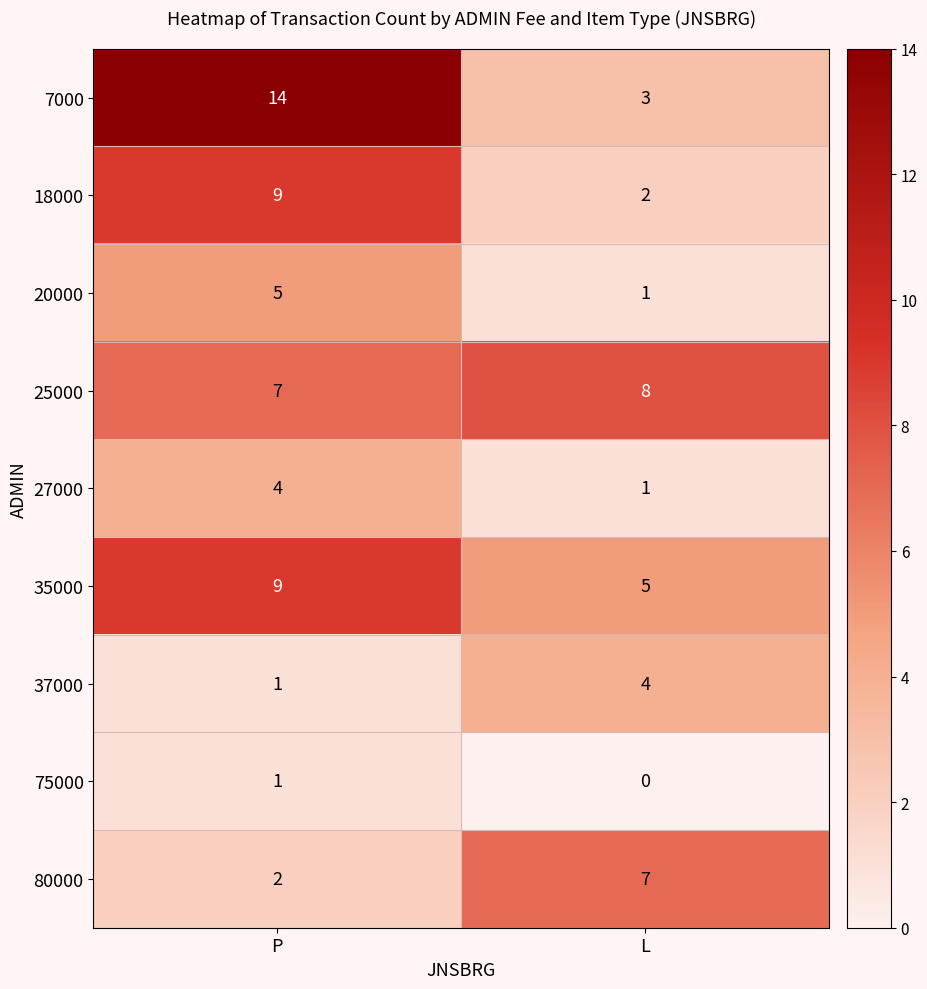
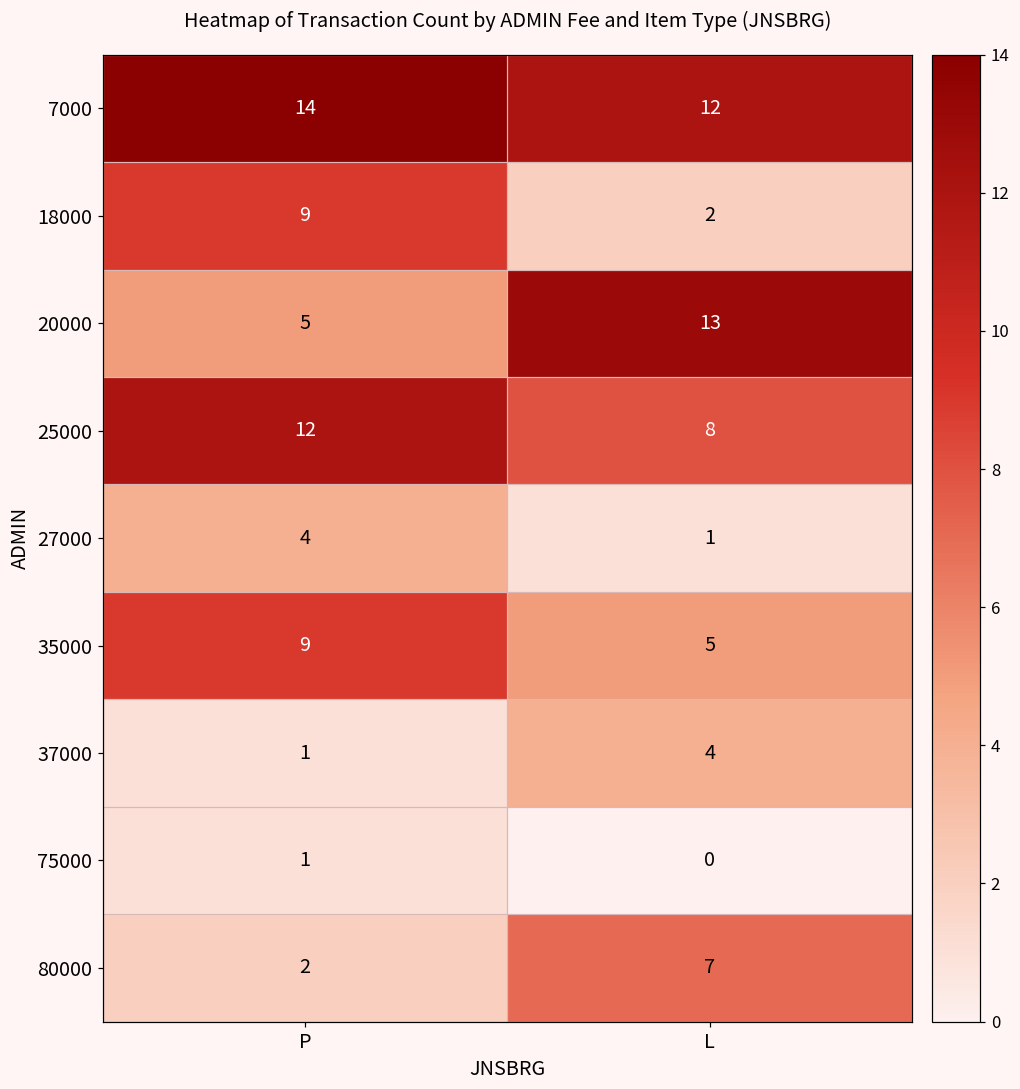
  {
    "7000": {
      "P": 14,
-     "L": 3
+     "L": 12
    },
    "18000": {
      "P": 9,
      "L": 2
    },
    "20000": {
      "P": 5,
-     "L": 1
+     "L": 13
    },
    "25000": {
-     "P": 7,
+     "P": 12,
      "L": 8
    },
    "27000": {
      "P": 4,
      "L": 1
    },
    "35000": {
      "P": 9,
      "L": 5
    },
    "37000": {
      "P": 1,
      "L": 4
    },
    "75000": {
      "P": 1,
      "L": 0
    },
    "80000": {
      "P": 2,
      "L": 7
    }
  }
